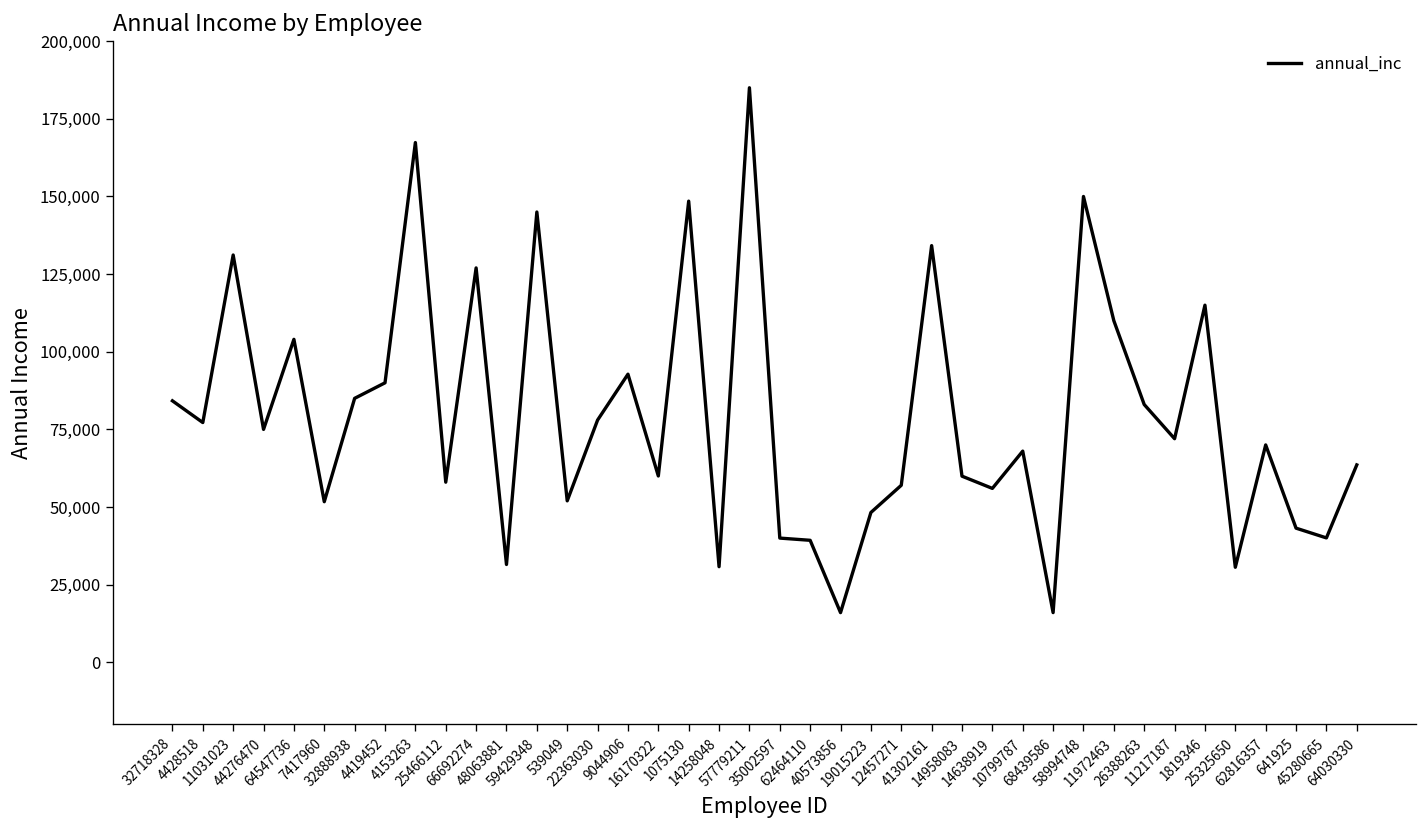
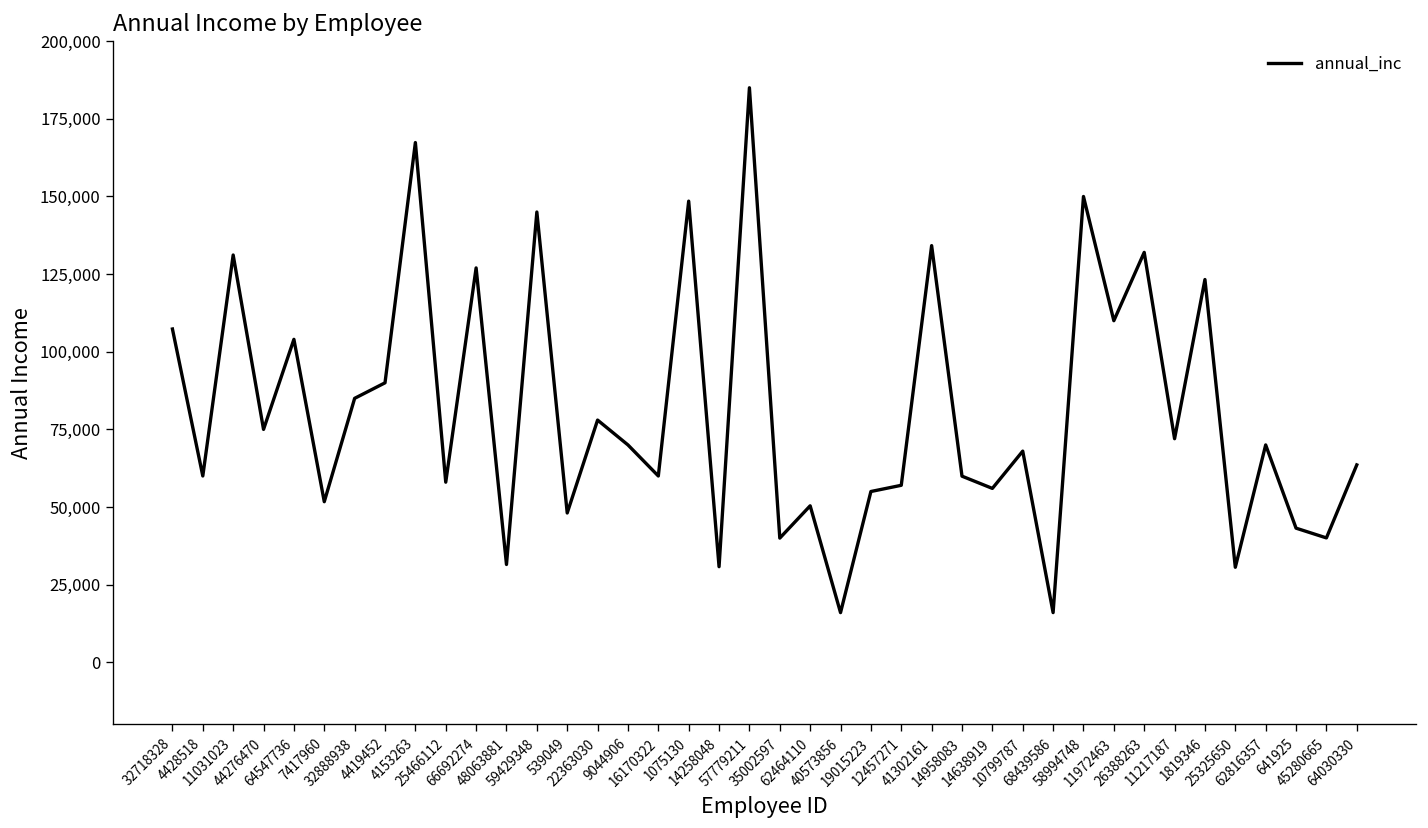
  {
-   "32718328": "84,000",
-   "4428518": "77,000",
+   "32718328": "107,000",
+   "4428518": "60,000",
    "11031023": "131,000",
    "44276470": "75,000",
    "64547736": "104,000",
    "7417960": "52,000",
    "32888938": "85,000",
    "4419452": "90,000",
    "4153263": "167,000",
    "25466112": "58,000",
    "66692274": "127,000",
    "48063881": "32,000",
    "59429348": "145,000",
-   "539049": "52,000",
+   "539049": "48,000",
    "22363030": "78,000",
-   "9044906": "93,000",
+   "9044906": "70,000",
    "16170322": "60,000",
    "1075130": "149,000",
    "14258048": "31,000",
    "57779211": "185,000",
    "35002597": "40,000",
-   "62464110": "39,000",
+   "62464110": "50,000",
    "40573856": "16,000",
-   "19015223": "48,000",
+   "19015223": "55,000",
    "12457271": "57,000",
    "41302161": "134,000",
    "14958083": "60,000",
    "14638919": "56,000",
    "10799787": "68,000",
    "68439586": "16,000",
    "58994748": "150,000",
    "11972463": "110,000",
-   "26388263": "83,000",
+   "26388263": "132,000",
    "11217187": "72,000",
-   "1819346": "115,000",
+   "1819346": "123,000",
    "25325650": "31,000",
    "62816357": "70,000",
    "641925": "43,000",
    "45280665": "40,000",
    "64030330": "64,000"
  }
